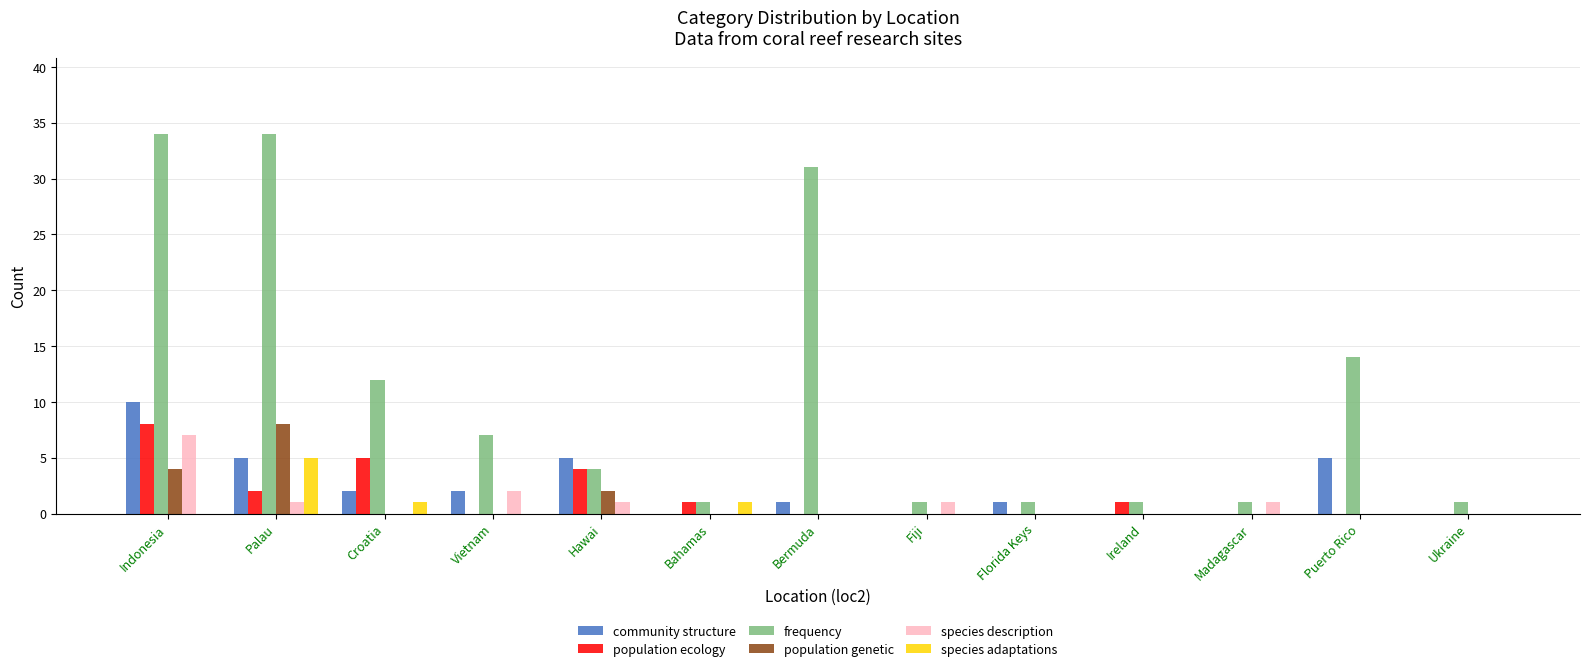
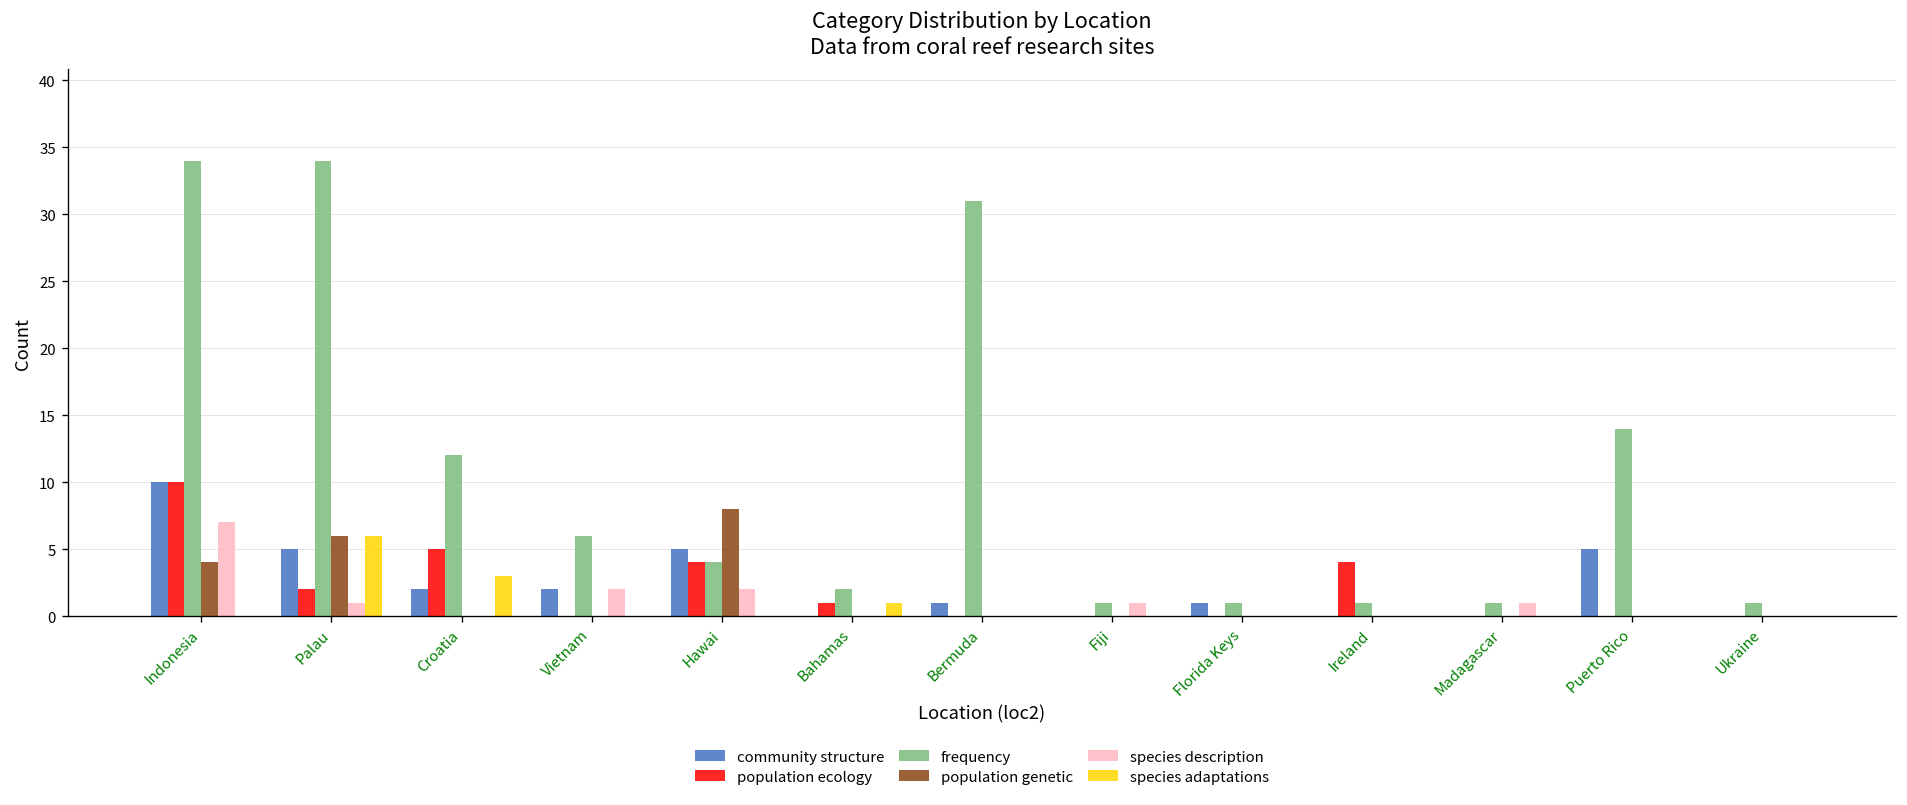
  {
    "community structure": {
      "Indonesia": 10,
      "Palau": 5,
      "Croatia": 2,
      "Vietnam": 2,
      "Hawai": 5,
      "Bahamas": 0,
      "Bermuda": 1,
      "Fiji": 0,
      "Florida Keys": 1,
      "Ireland": 0,
      "Madagascar": 0,
      "Puerto Rico": 5,
      "Ukraine": 0
    },
    "population ecology": {
-     "Indonesia": 8,
+     "Indonesia": 10,
      "Palau": 2,
      "Croatia": 5,
      "Vietnam": 0,
      "Hawai": 4,
      "Bahamas": 1,
      "Bermuda": 0,
      "Fiji": 0,
      "Florida Keys": 0,
-     "Ireland": 1,
+     "Ireland": 4,
      "Madagascar": 0,
      "Puerto Rico": 0,
      "Ukraine": 0
    },
    "frequency": {
      "Indonesia": 34,
      "Palau": 34,
      "Croatia": 12,
-     "Vietnam": 7,
+     "Vietnam": 6,
      "Hawai": 4,
-     "Bahamas": 1,
+     "Bahamas": 2,
      "Bermuda": 31,
      "Fiji": 1,
      "Florida Keys": 1,
      "Ireland": 1,
      "Madagascar": 1,
      "Puerto Rico": 14,
      "Ukraine": 1
    },
    "population genetic": {
      "Indonesia": 4,
-     "Palau": 8,
+     "Palau": 6,
      "Croatia": 0,
      "Vietnam": 0,
-     "Hawai": 2,
+     "Hawai": 8,
      "Bahamas": 0,
      "Bermuda": 0,
      "Fiji": 0,
      "Florida Keys": 0,
      "Ireland": 0,
      "Madagascar": 0,
      "Puerto Rico": 0,
      "Ukraine": 0
    },
    "species description": {
      "Indonesia": 7,
      "Palau": 1,
      "Croatia": 0,
      "Vietnam": 2,
-     "Hawai": 1,
+     "Hawai": 2,
      "Bahamas": 0,
      "Bermuda": 0,
      "Fiji": 1,
      "Florida Keys": 0,
      "Ireland": 0,
      "Madagascar": 1,
      "Puerto Rico": 0,
      "Ukraine": 0
    },
    "species adaptations": {
      "Indonesia": 0,
-     "Palau": 5,
-     "Croatia": 1,
+     "Palau": 6,
+     "Croatia": 3,
      "Vietnam": 0,
      "Hawai": 0,
      "Bahamas": 1,
      "Bermuda": 0,
      "Fiji": 0,
      "Florida Keys": 0,
      "Ireland": 0,
      "Madagascar": 0,
      "Puerto Rico": 0,
      "Ukraine": 0
    }
  }
